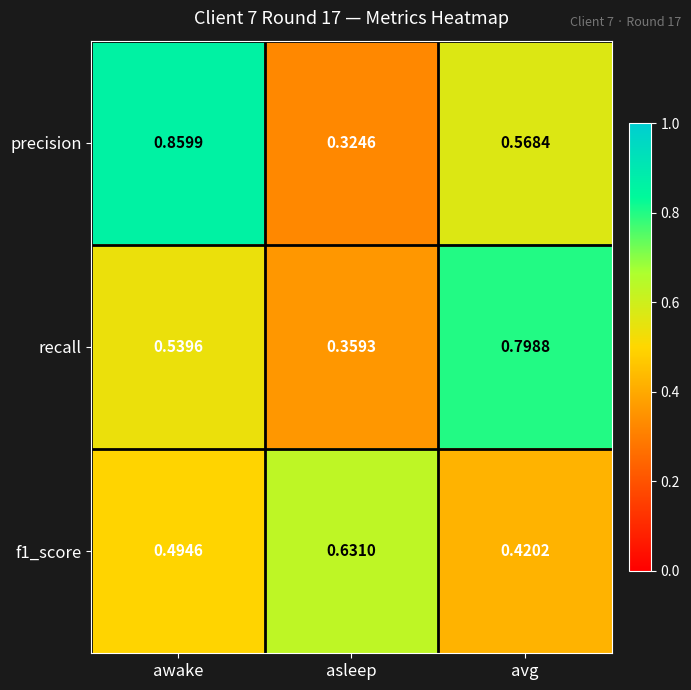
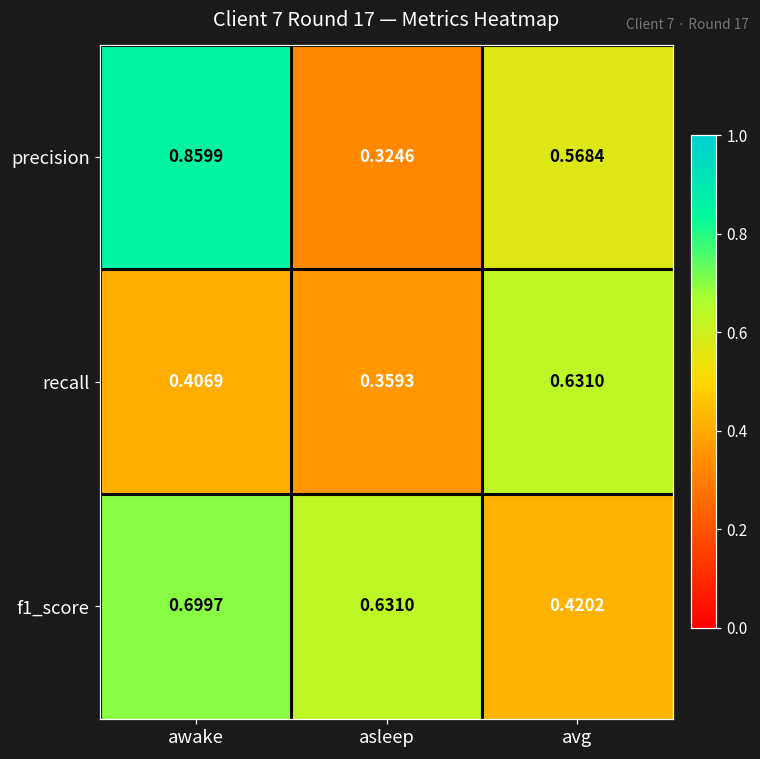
  {
    "precision": {
      "awake": 0.8599,
      "asleep": 0.3246,
      "avg": 0.5684
    },
    "recall": {
-     "awake": 0.5396,
+     "awake": 0.4069,
      "asleep": 0.3593,
-     "avg": 0.7988
+     "avg": 0.6310
    },
    "f1_score": {
-     "awake": 0.4946,
+     "awake": 0.6997,
      "asleep": 0.6310,
      "avg": 0.4202
    }
  }
